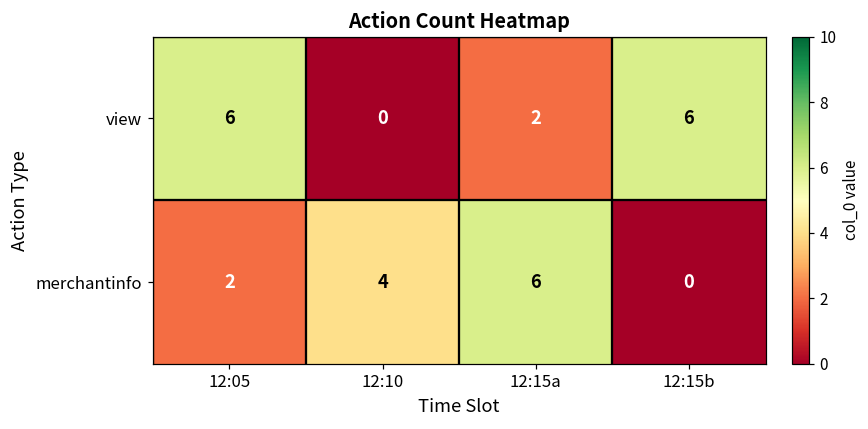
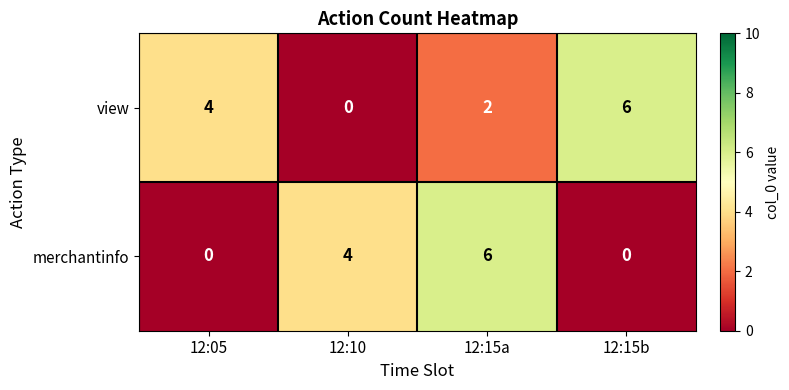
  {
    "view": {
-     "12:05": 6,
+     "12:05": 4,
      "12:10": 0,
      "12:15a": 2,
      "12:15b": 6
    },
    "merchantinfo": {
-     "12:05": 2,
+     "12:05": 0,
      "12:10": 4,
      "12:15a": 6,
      "12:15b": 0
    }
  }
